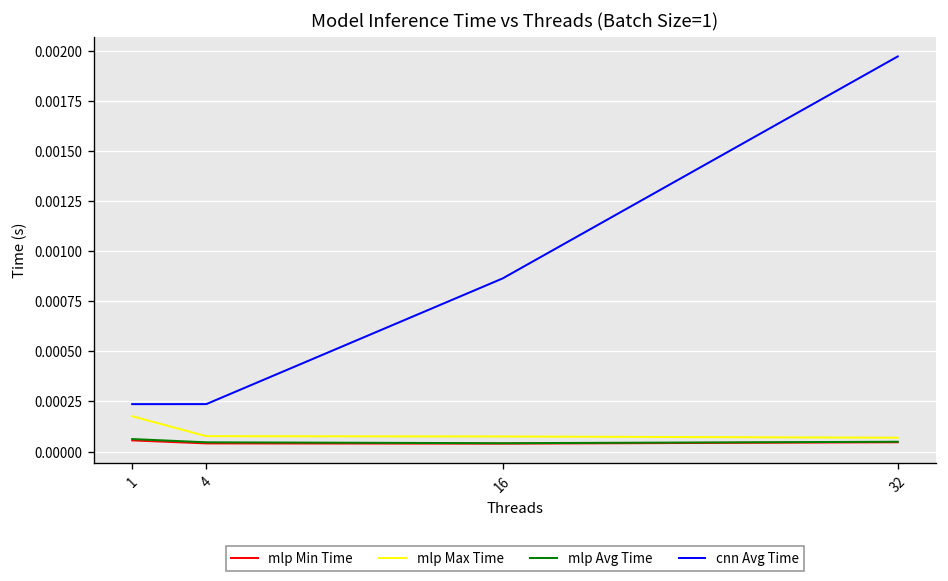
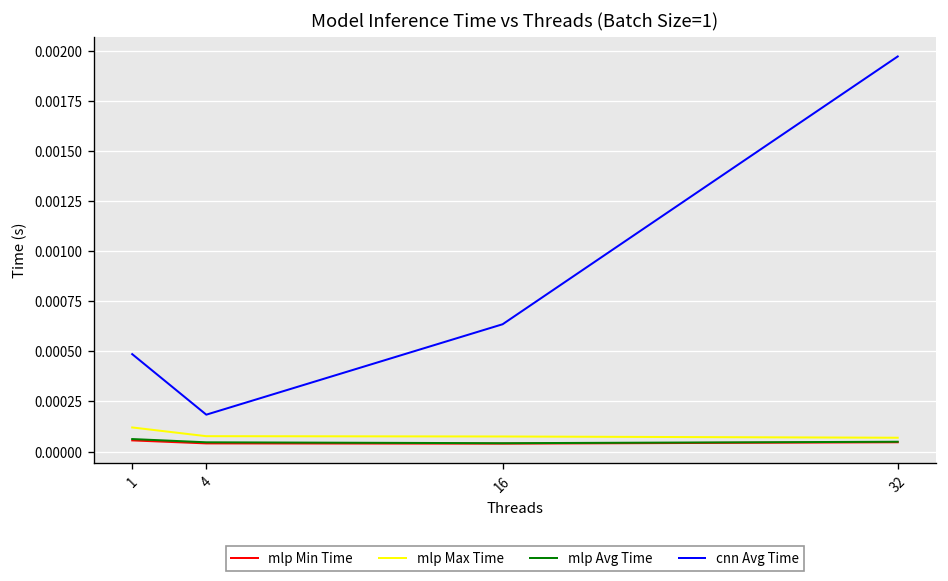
  {
    "mlp Max Time": {
-     "1": 0.00018,
+     "1": 0.00012,
      "4": 0.00008,
      "16": 0.00008,
      "32": 0.00007
    },
    "cnn Avg Time": {
-     "1": 0.00024,
-     "4": 0.00024,
-     "16": 0.00086,
+     "1": 0.00049,
+     "4": 0.00018,
+     "16": 0.00064,
      "32": 0.00197
    }
  }
